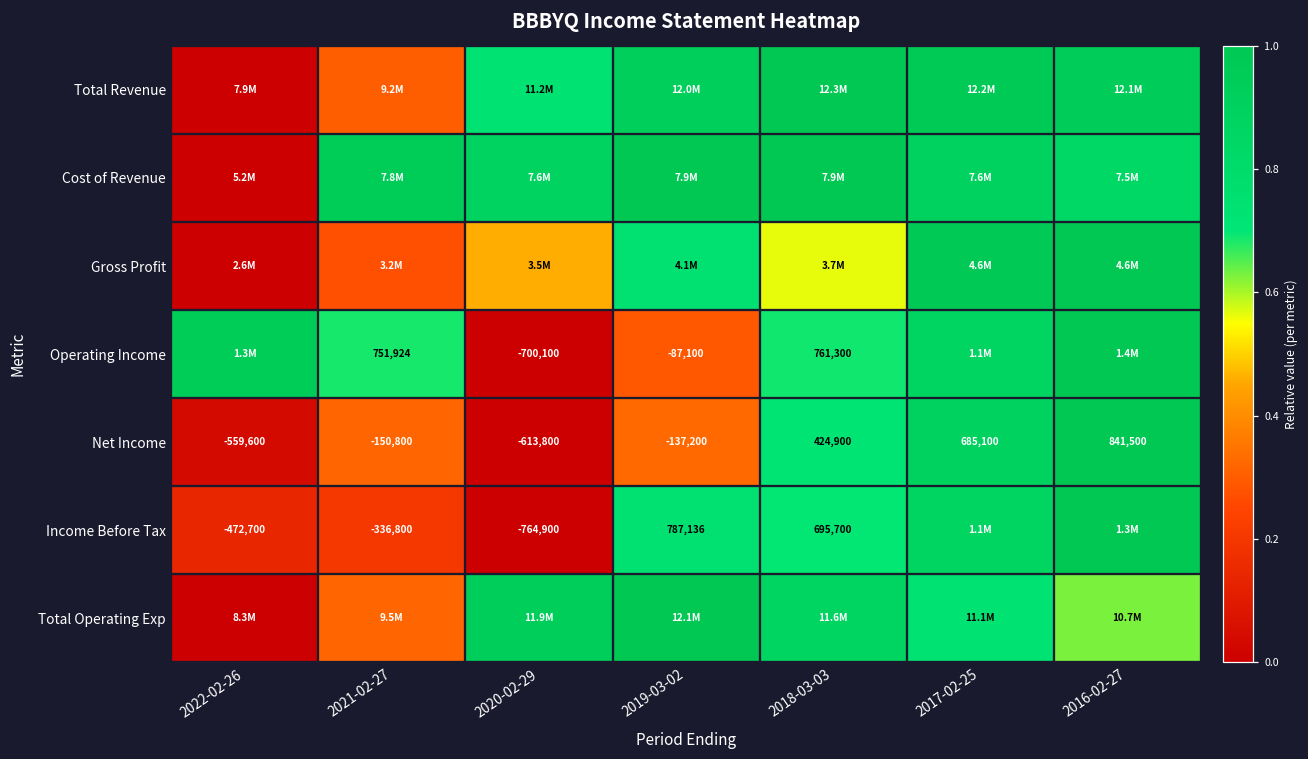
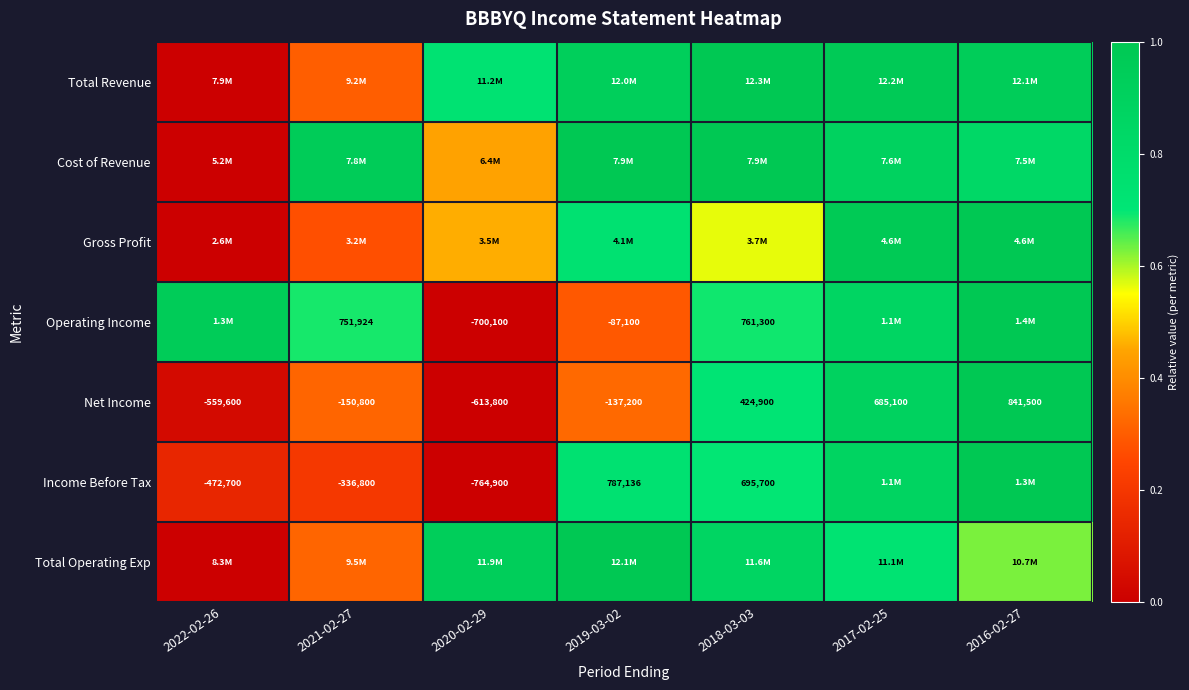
  {
    "Total Revenue": {
      "2022-02-26": "7.9M",
      "2021-02-27": "9.2M",
      "2020-02-29": "11.2M",
      "2019-03-02": "12.0M",
      "2018-03-03": "12.3M",
      "2017-02-25": "12.2M",
      "2016-02-27": "12.1M"
    },
    "Cost of Revenue": {
      "2022-02-26": "5.2M",
      "2021-02-27": "7.8M",
-     "2020-02-29": "7.6M",
+     "2020-02-29": "6.4M",
      "2019-03-02": "7.9M",
      "2018-03-03": "7.9M",
      "2017-02-25": "7.6M",
      "2016-02-27": "7.5M"
    },
    "Gross Profit": {
      "2022-02-26": "2.6M",
      "2021-02-27": "3.2M",
      "2020-02-29": "3.5M",
      "2019-03-02": "4.1M",
      "2018-03-03": "3.7M",
      "2017-02-25": "4.6M",
      "2016-02-27": "4.6M"
    },
    "Operating Income": {
      "2022-02-26": "1.3M",
      "2021-02-27": "751,924",
      "2020-02-29": "-700,100",
      "2019-03-02": "-87,100",
      "2018-03-03": "761,300",
      "2017-02-25": "1.1M",
      "2016-02-27": "1.4M"
    },
    "Net Income": {
      "2022-02-26": "-559,600",
      "2021-02-27": "-150,800",
      "2020-02-29": "-613,800",
      "2019-03-02": "-137,200",
      "2018-03-03": "424,900",
      "2017-02-25": "685,100",
      "2016-02-27": "841,500"
    },
    "Income Before Tax": {
      "2022-02-26": "-472,700",
      "2021-02-27": "-336,800",
      "2020-02-29": "-764,900",
      "2019-03-02": "787,136",
      "2018-03-03": "695,700",
      "2017-02-25": "1.1M",
      "2016-02-27": "1.3M"
    },
    "Total Operating Exp": {
      "2022-02-26": "8.3M",
      "2021-02-27": "9.5M",
      "2020-02-29": "11.9M",
      "2019-03-02": "12.1M",
      "2018-03-03": "11.6M",
      "2017-02-25": "11.1M",
      "2016-02-27": "10.7M"
    }
  }
